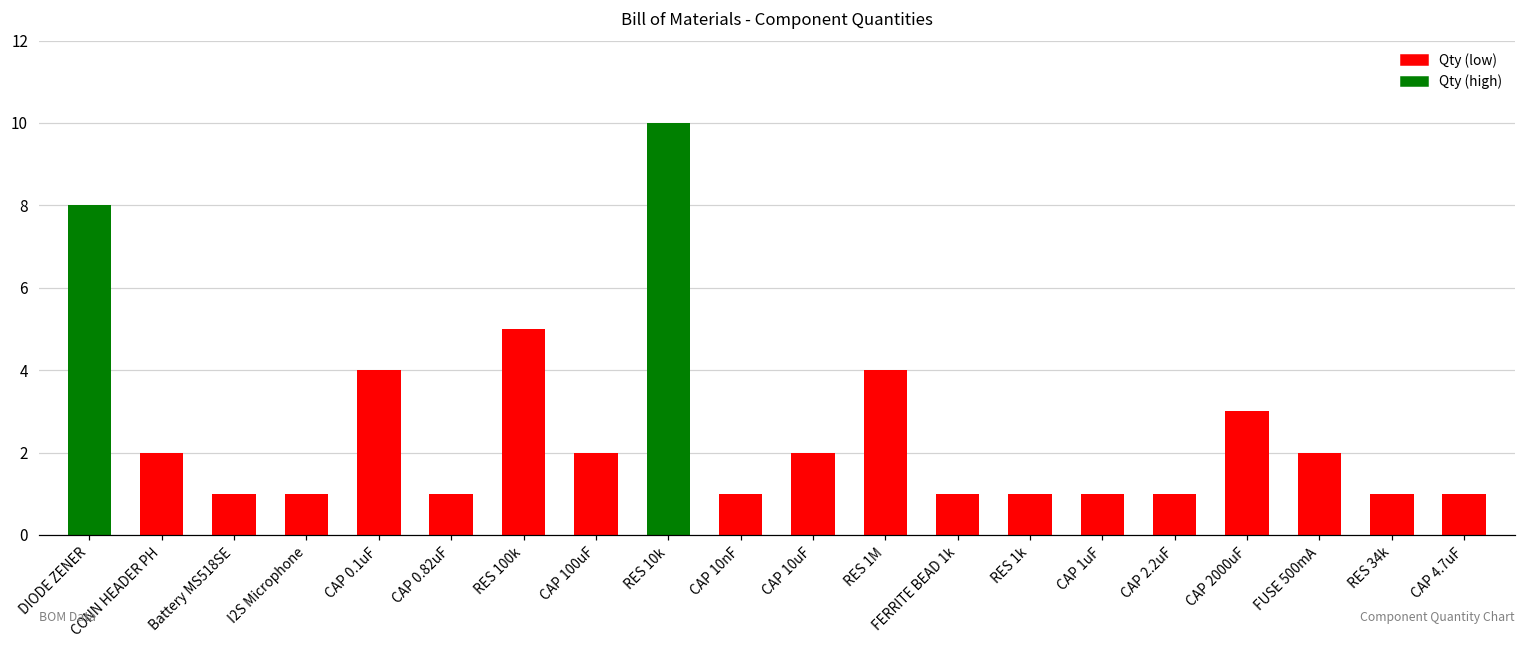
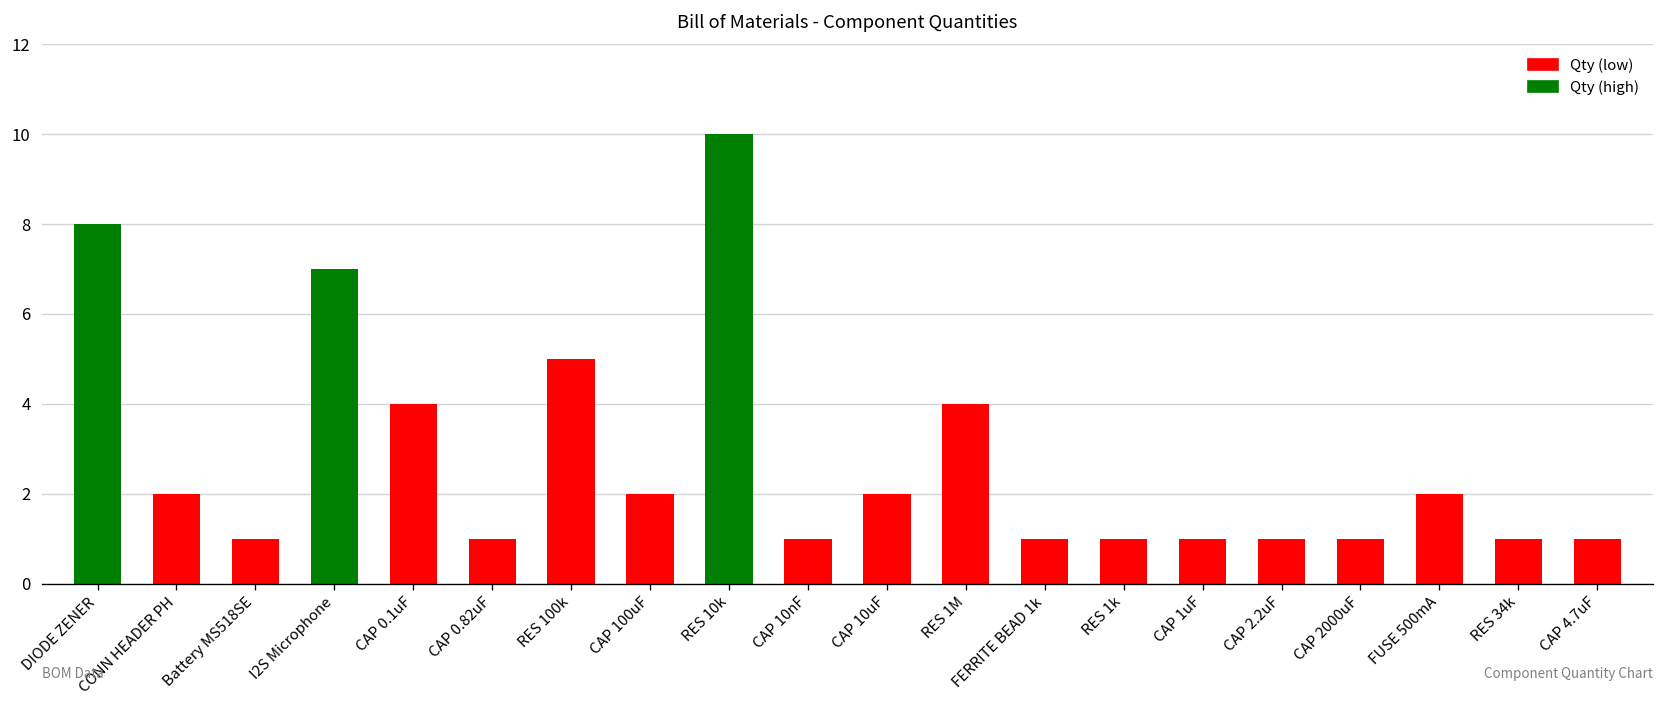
  {
    "DIODE ZENER": 8,
    "CONN HEADER PH": 2,
    "Battery MS518SE": 1,
-   "I2S Microphone": 1,
+   "I2S Microphone": 7,
    "CAP 0.1uF": 4,
    "CAP 0.82uF": 1,
    "RES 100k": 5,
    "CAP 100uF": 2,
    "RES 10k": 10,
    "CAP 10nF": 1,
    "CAP 10uF": 2,
    "RES 1M": 4,
    "FERRITE BEAD 1k": 1,
    "RES 1k": 1,
    "CAP 1uF": 1,
    "CAP 2.2uF": 1,
-   "CAP 2000uF": 3,
+   "CAP 2000uF": 1,
    "FUSE 500mA": 2,
    "RES 34k": 1,
    "CAP 4.7uF": 1
  }
